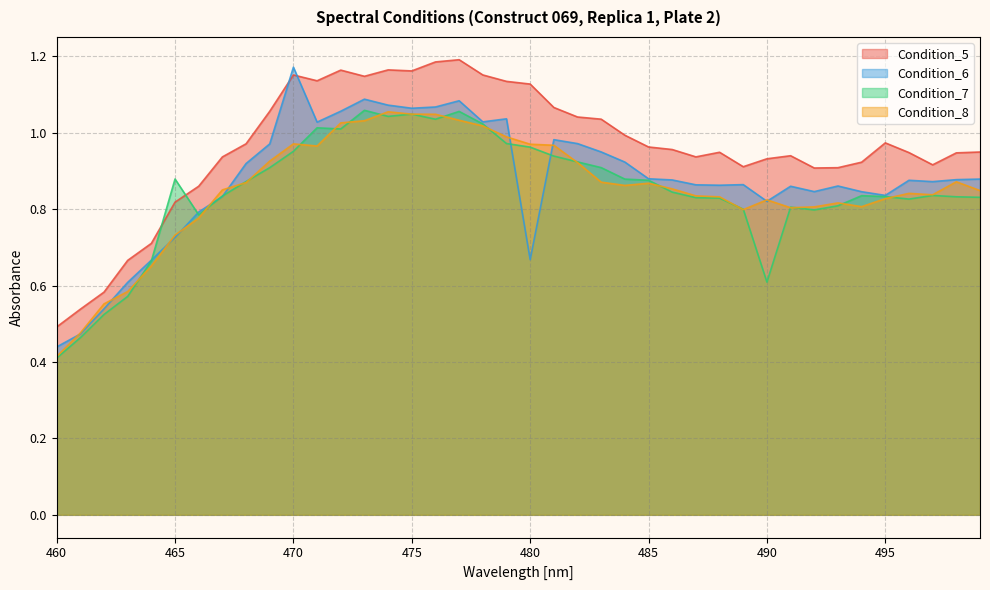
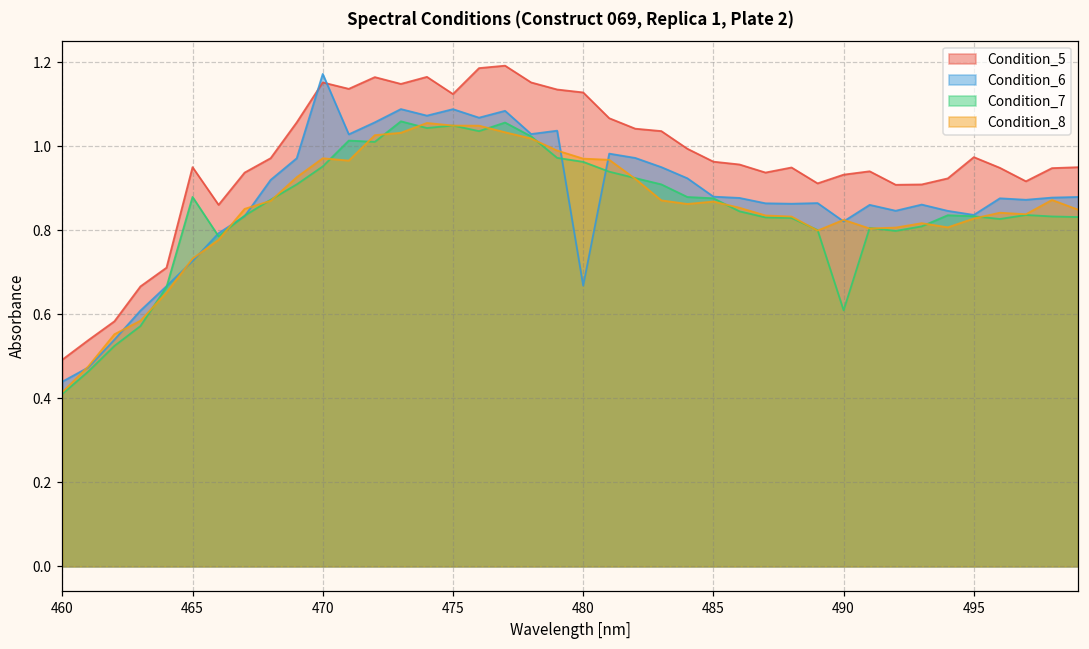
  {
    "Condition_5": {
      "460": 0.49,
-     "465": 0.82,
+     "465": 0.95,
      "470": 1.15,
-     "475": 1.16,
+     "475": 1.12,
      "480": 1.13,
      "485": 0.96,
      "490": 0.93,
      "495": 0.97
    },
    "Condition_6": {
      "460": 0.44,
      "470": 1.17,
-     "475": 1.06,
+     "475": 1.09,
      "480": 0.67
    },
    "Condition_7": {
      "465": 0.88,
      "470": 0.95,
      "480": 0.96,
      "490": 0.61
    },
    "Condition_8": {
      "470": 0.97,
      "480": 0.97,
      "485": 0.87
    }
  }
